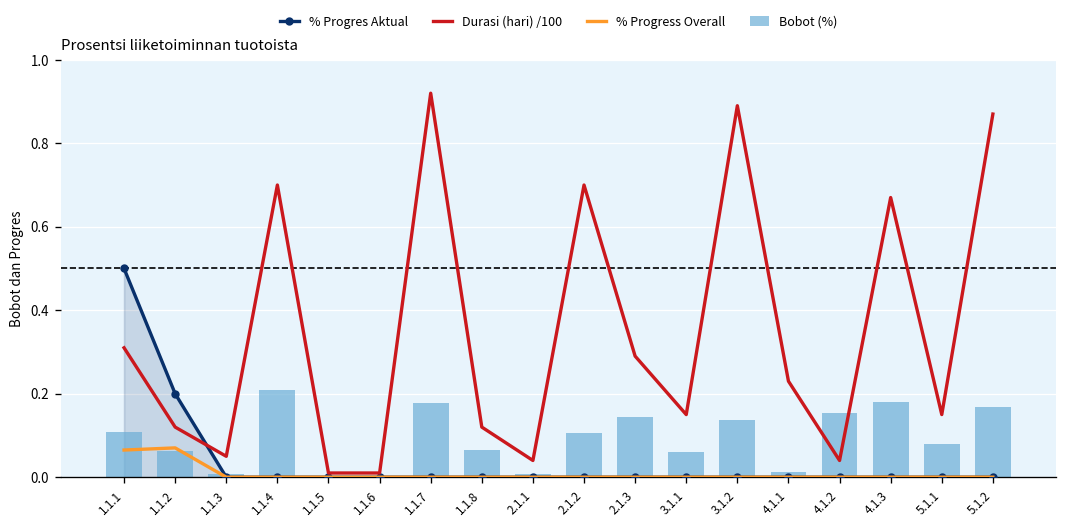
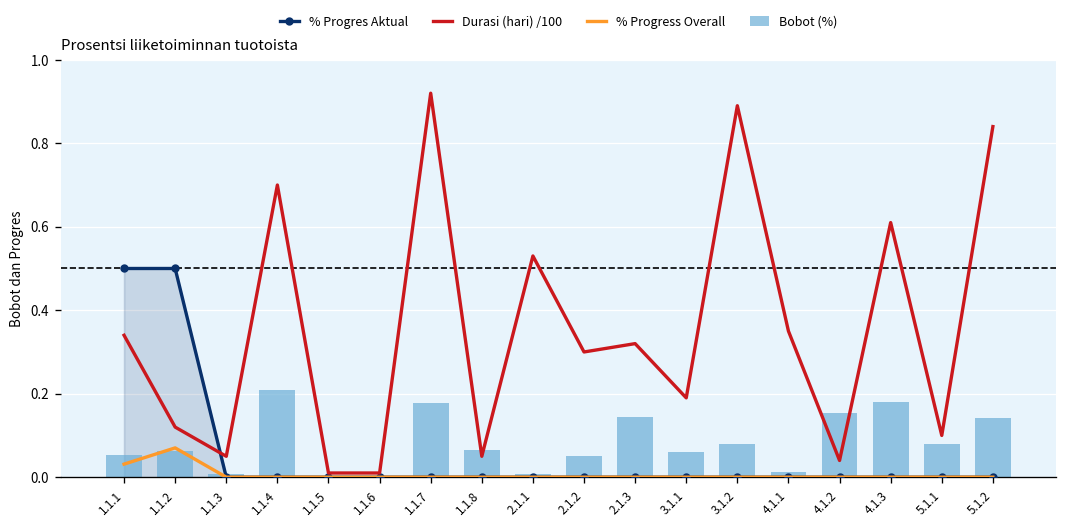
  {
    "Bobot (%)": {
-     "1.1.1": 0.11,
+     "1.1.1": 0.05,
      "1.1.2": 0.06,
      "1.1.3": 0.01,
      "1.1.4": 0.21,
      "1.1.7": 0.18,
      "1.1.8": 0.07,
-     "2.1.2": 0.11,
+     "2.1.2": 0.05,
      "2.1.3": 0.14,
      "3.1.1": 0.06,
-     "3.1.2": 0.14,
+     "3.1.2": 0.08,
      "4.1.1": 0.01,
      "4.1.2": 0.15,
      "4.1.3": 0.18,
      "5.1.1": 0.08,
-     "5.1.2": 0.17
+     "5.1.2": 0.14
    },
    "% Progres Aktual": {
      "1.1.1": 0.5,
-     "1.1.2": 0.2
+     "1.1.2": 0.5
    },
    "Durasi (hari) /100": {
-     "1.1.1": 0.31,
+     "1.1.1": 0.34,
      "1.1.2": 0.12,
      "1.1.3": 0.05,
      "1.1.4": 0.70,
      "1.1.5": 0.01,
      "1.1.6": 0.01,
      "1.1.7": 0.92,
-     "1.1.8": 0.12,
-     "2.1.1": 0.04,
-     "2.1.2": 0.70,
-     "2.1.3": 0.29,
-     "3.1.1": 0.15,
+     "1.1.8": 0.05,
+     "2.1.1": 0.53,
+     "2.1.2": 0.30,
+     "2.1.3": 0.32,
+     "3.1.1": 0.19,
      "3.1.2": 0.89,
-     "4.1.1": 0.23,
+     "4.1.1": 0.35,
      "4.1.2": 0.04,
-     "4.1.3": 0.67,
-     "5.1.1": 0.15,
-     "5.1.2": 0.87
+     "4.1.3": 0.61,
+     "5.1.1": 0.10,
+     "5.1.2": 0.84
    },
    "% Progress Overall": {
-     "1.1.1": 0.07,
+     "1.1.1": 0.03,
      "1.1.2": 0.07
    }
  }
